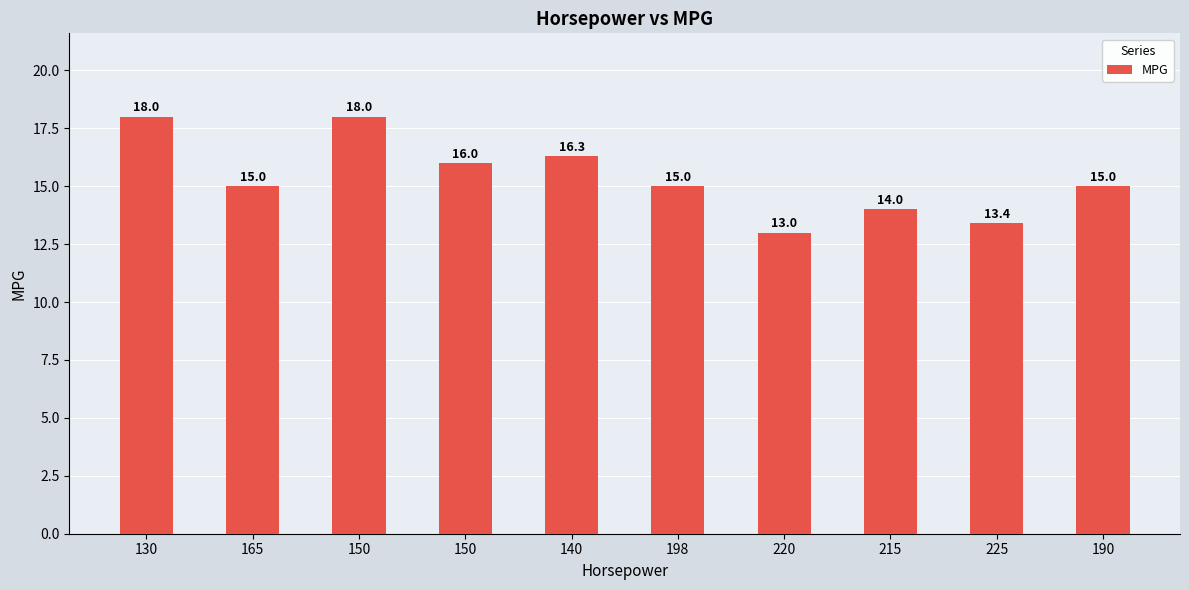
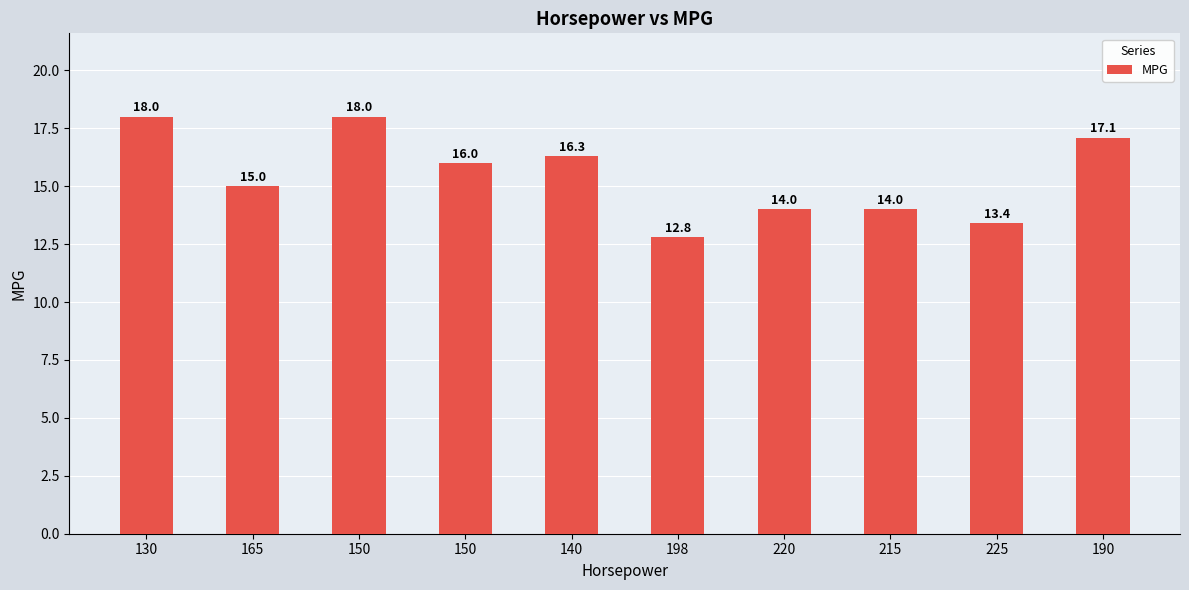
  {
    "130": 18.0,
    "165": 15.0,
    "140": 16.3,
-   "198": 15.0,
-   "220": 13.0,
+   "198": 12.8,
+   "220": 14.0,
    "215": 14.0,
    "225": 13.4,
-   "190": 15.0
+   "190": 17.1
  }
